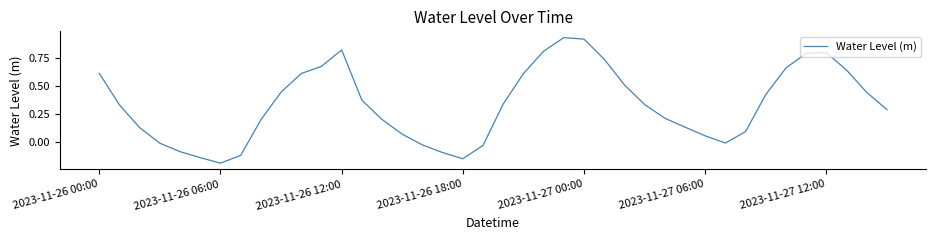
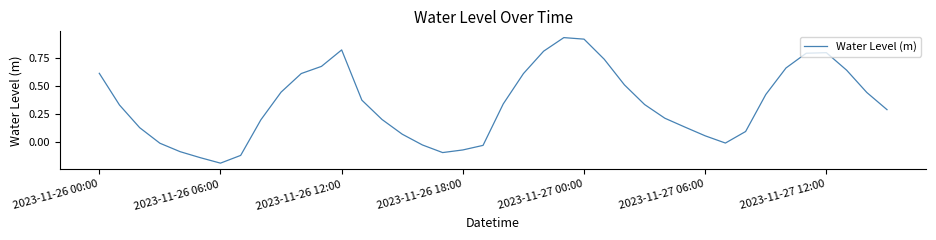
  {
    "2023-11-26 00:00": 0.61,
    "2023-11-26 06:00": -0.18,
    "2023-11-26 12:00": 0.82,
-   "2023-11-26 18:00": -0.14,
+   "2023-11-26 18:00": -0.07,
    "2023-11-27 00:00": 0.92,
    "2023-11-27 06:00": 0.06
  }
